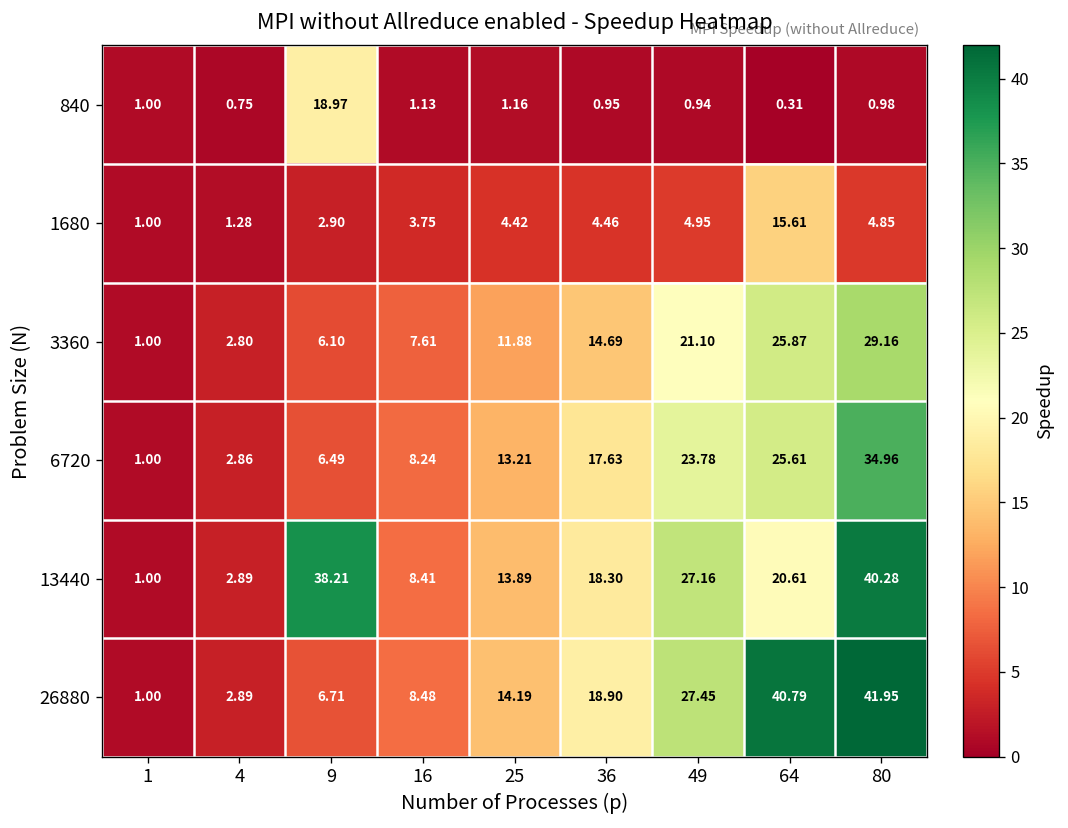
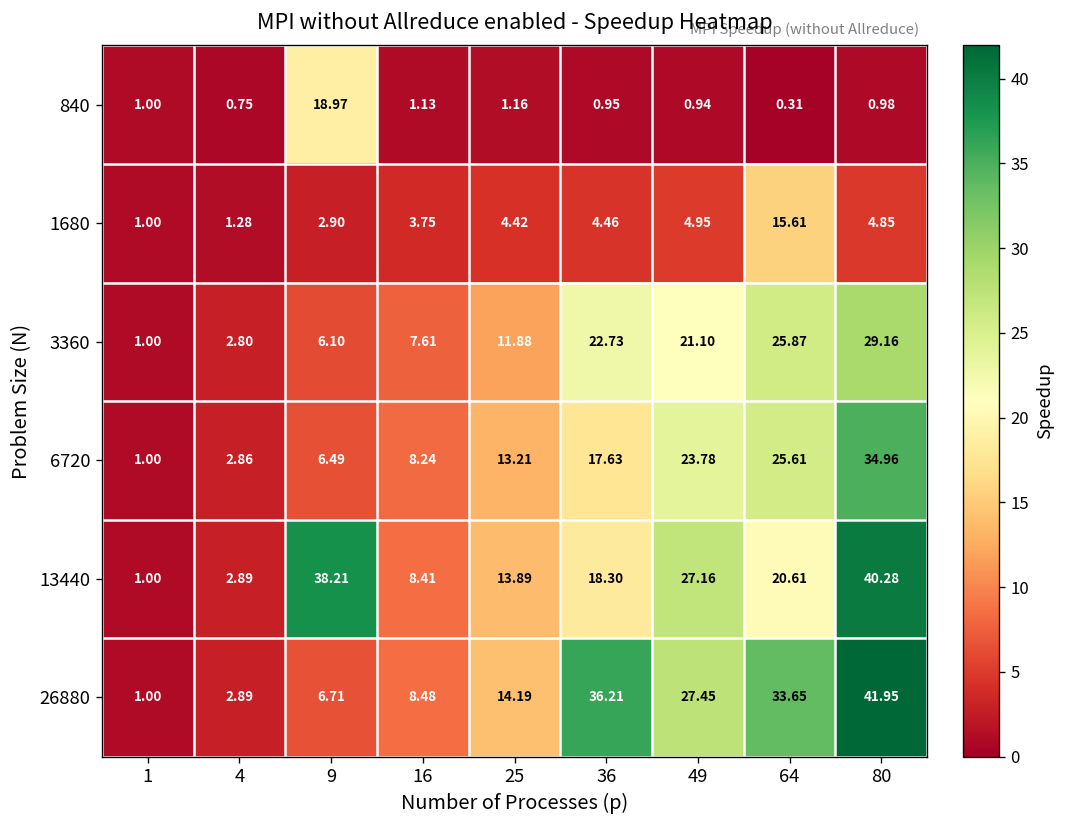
  {
    "840": {
      "1": 1.00,
      "4": 0.75,
      "9": 18.97,
      "16": 1.13,
      "25": 1.16,
      "36": 0.95,
      "49": 0.94,
      "64": 0.31,
      "80": 0.98
    },
    "1680": {
      "1": 1.00,
      "4": 1.28,
      "9": 2.90,
      "16": 3.75,
      "25": 4.42,
      "36": 4.46,
      "49": 4.95,
      "64": 15.61,
      "80": 4.85
    },
    "3360": {
      "1": 1.00,
      "4": 2.80,
      "9": 6.10,
      "16": 7.61,
      "25": 11.88,
-     "36": 14.69,
+     "36": 22.73,
      "49": 21.10,
      "64": 25.87,
      "80": 29.16
    },
    "6720": {
      "1": 1.00,
      "4": 2.86,
      "9": 6.49,
      "16": 8.24,
      "25": 13.21,
      "36": 17.63,
      "49": 23.78,
      "64": 25.61,
      "80": 34.96
    },
    "13440": {
      "1": 1.00,
      "4": 2.89,
      "9": 38.21,
      "16": 8.41,
      "25": 13.89,
      "36": 18.30,
      "49": 27.16,
      "64": 20.61,
      "80": 40.28
    },
    "26880": {
      "1": 1.00,
      "4": 2.89,
      "9": 6.71,
      "16": 8.48,
      "25": 14.19,
-     "36": 18.90,
+     "36": 36.21,
      "49": 27.45,
-     "64": 40.79,
+     "64": 33.65,
      "80": 41.95
    }
  }
